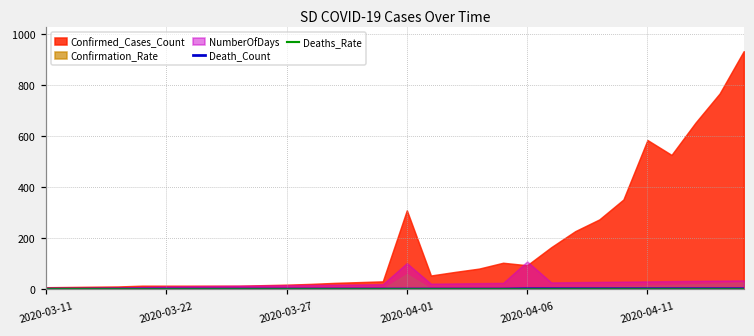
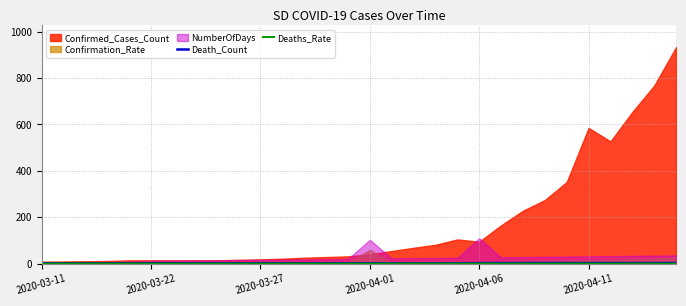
  {
    "Confirmed_Cases_Count": {
-     "2020-04-01": 310,
+     "2020-04-01": 40,
      "2020-04-06": 90,
      "2020-04-11": 590
    },
    "Confirmation_Rate": {
      "2020-04-01": 60,
      "2020-04-11": 10
    },
    "NumberOfDays": {
      "2020-04-01": 100,
      "2020-04-06": 110,
      "2020-04-11": 30
    }
  }
